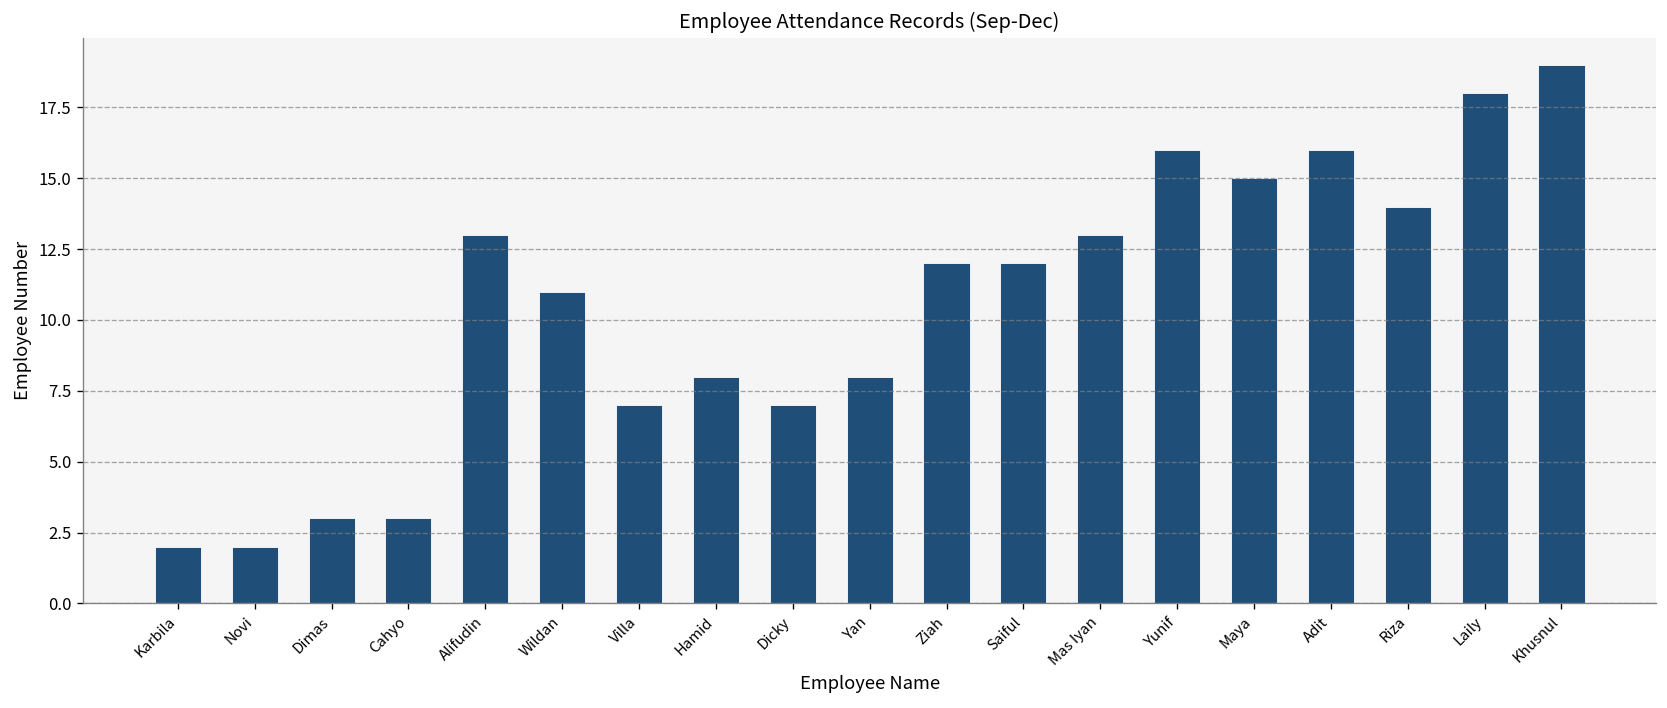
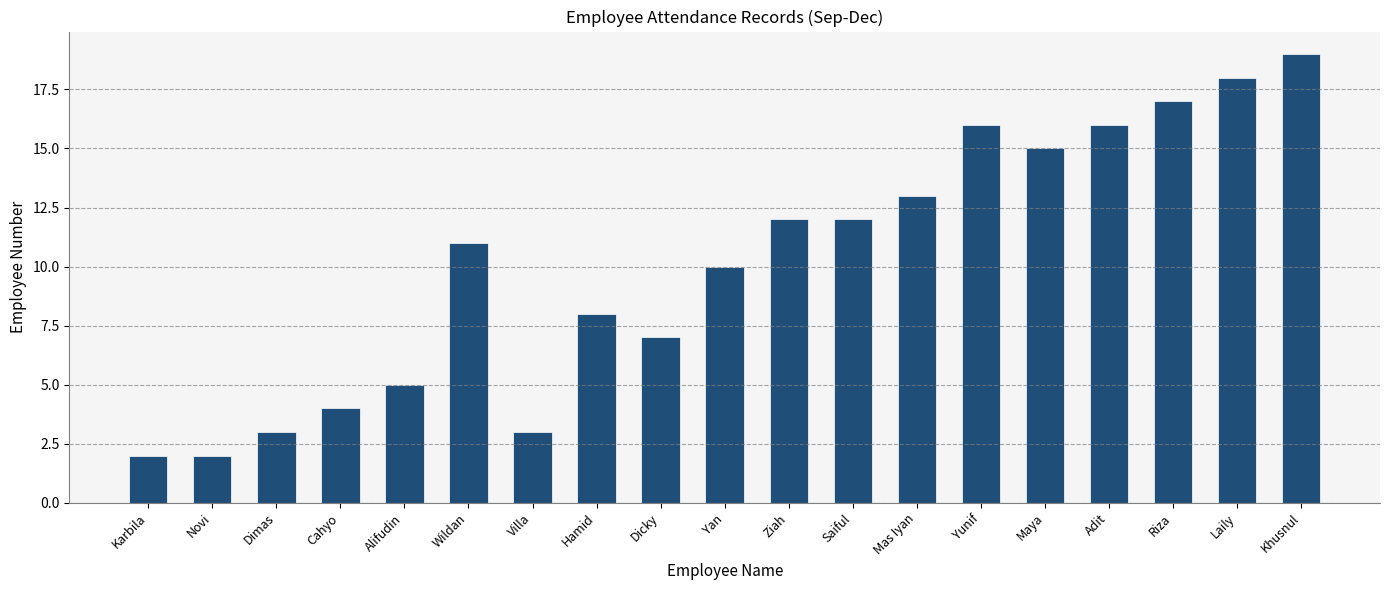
  {
    "Karbila": 2,
    "Novi": 2,
    "Dimas": 3,
-   "Cahyo": 3,
-   "Alifudin": 13,
+   "Cahyo": 4,
+   "Alifudin": 5,
    "Wildan": 11,
-   "Villa": 7,
+   "Villa": 3,
    "Hamid": 8,
    "Dicky": 7,
-   "Yan": 8,
+   "Yan": 10,
    "Ziah": 12,
    "Saiful": 12,
    "Mas Iyan": 13,
    "Yunif": 16,
    "Maya": 15,
    "Adit": 16,
-   "Riza": 14,
+   "Riza": 17,
    "Laily": 18,
    "Khusnul": 19
  }
